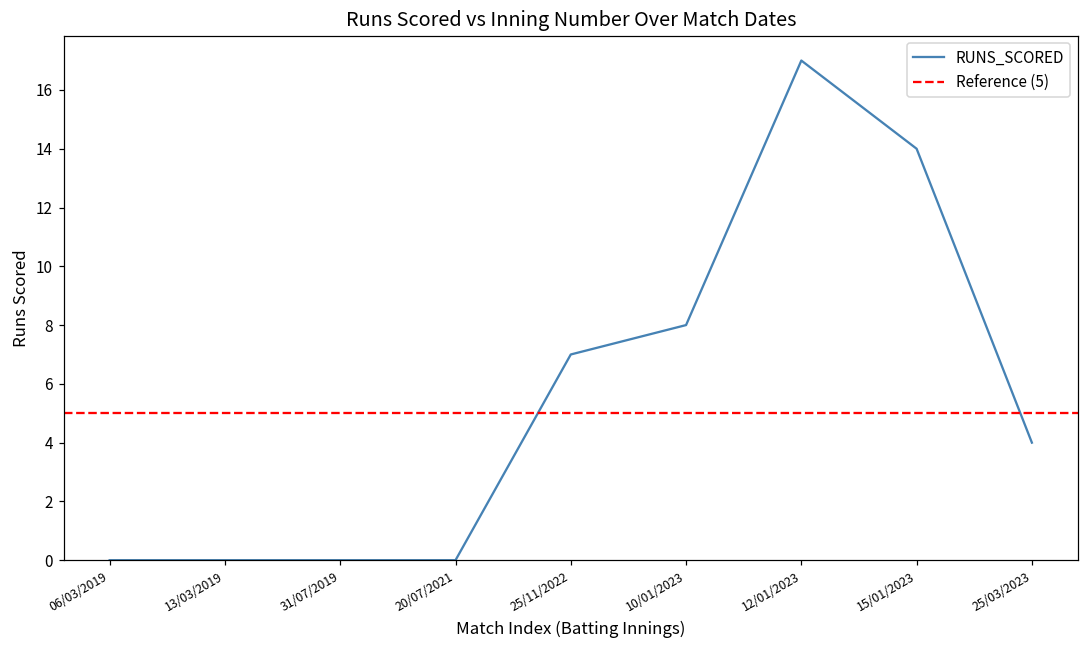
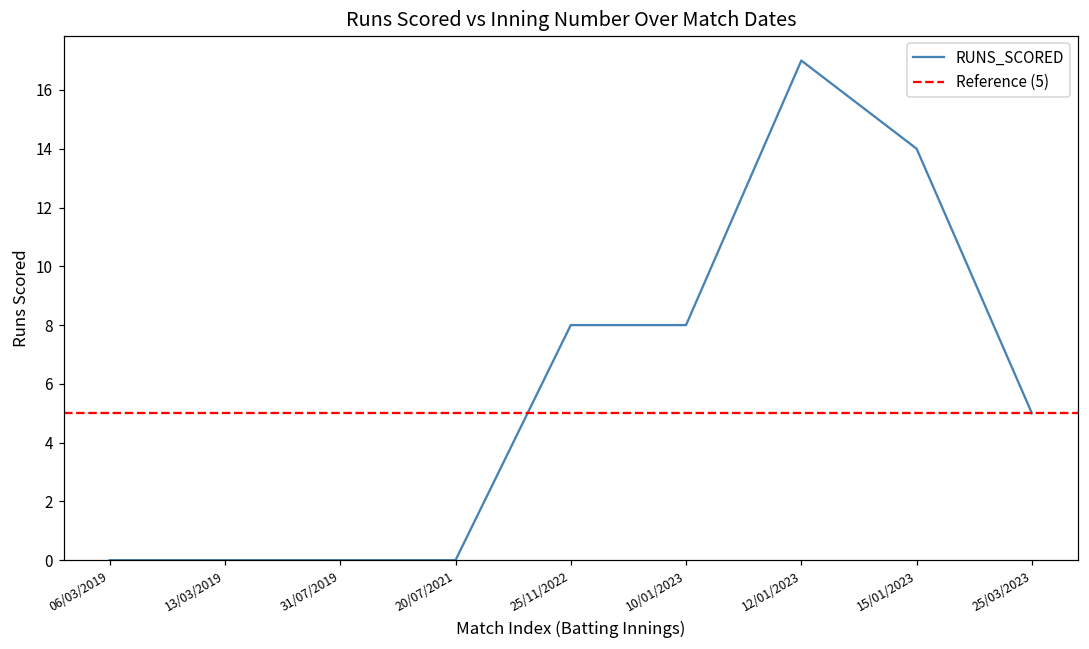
  {
    "06/03/2019": 0,
    "13/03/2019": 0,
    "31/07/2019": 0,
    "20/07/2021": 0,
-   "25/11/2022": 7,
+   "25/11/2022": 8,
    "10/01/2023": 8,
    "12/01/2023": 17,
    "15/01/2023": 14,
-   "25/03/2023": 4
+   "25/03/2023": 5
  }
